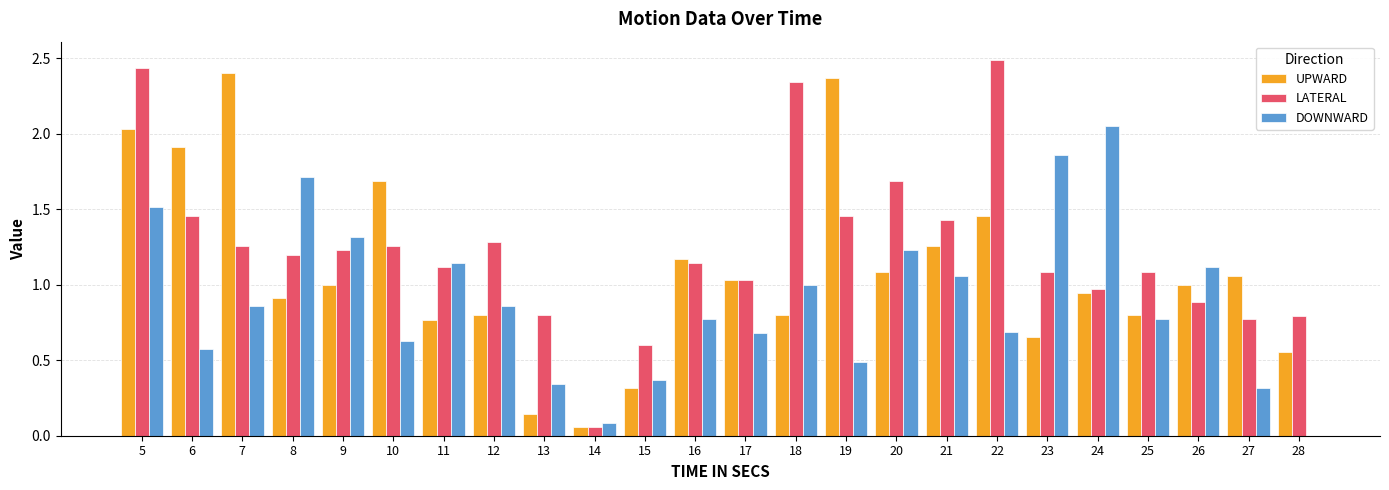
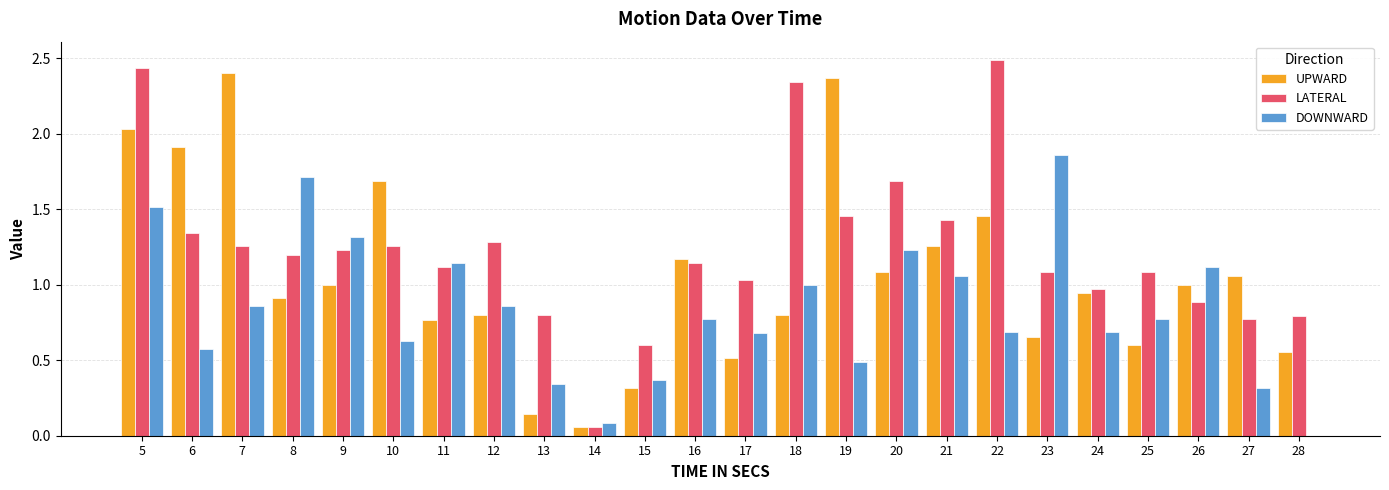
  {
    "UPWARD": {
      "5": 2.03,
      "6": 1.91,
      "7": 2.40,
      "8": 0.91,
      "9": 1.00,
      "10": 1.69,
      "11": 0.77,
      "12": 0.80,
      "13": 0.14,
      "14": 0.06,
      "15": 0.31,
      "16": 1.17,
-     "17": 1.03,
+     "17": 0.51,
      "18": 0.80,
      "19": 2.37,
      "20": 1.09,
      "21": 1.26,
      "22": 1.46,
      "23": 0.66,
      "24": 0.94,
-     "25": 0.8,
+     "25": 0.6,
      "26": 1.00,
      "27": 1.06,
      "28": 0.56
    },
    "LATERAL": {
      "5": 2.44,
-     "6": 1.45,
+     "6": 1.34,
      "7": 1.26,
      "8": 1.20,
      "9": 1.23,
      "10": 1.26,
      "11": 1.11,
      "12": 1.29,
      "13": 0.80,
      "14": 0.06,
      "15": 0.60,
      "16": 1.14,
      "17": 1.03,
      "18": 2.34,
      "19": 1.46,
      "20": 1.69,
      "21": 1.43,
      "22": 2.49,
      "23": 1.09,
      "24": 0.97,
      "25": 1.09,
      "26": 0.89,
      "27": 0.77,
      "28": 0.79
    },
    "DOWNWARD": {
      "5": 1.51,
      "6": 0.57,
      "7": 0.86,
      "8": 1.71,
      "9": 1.31,
      "10": 0.63,
      "11": 1.14,
      "12": 0.86,
      "13": 0.34,
      "14": 0.09,
      "15": 0.37,
      "16": 0.77,
      "17": 0.68,
      "18": 1.00,
      "19": 0.49,
      "20": 1.23,
      "21": 1.06,
      "22": 0.69,
      "23": 1.86,
-     "24": 2.05,
+     "24": 0.69,
      "25": 0.77,
      "26": 1.11,
      "27": 0.31,
      "28": 0.00
    }
  }
